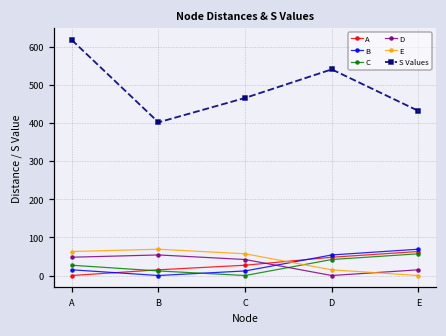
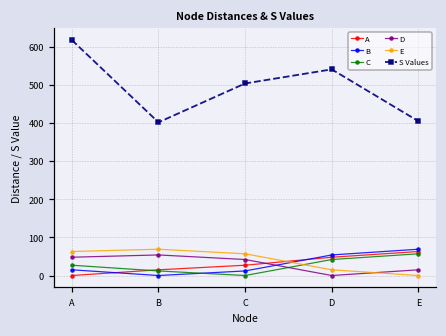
  {
    "A": {
      "A": 0,
      "C": 30
    },
    "B": {
      "A": 20,
      "B": 0,
      "C": 10
    },
    "C": {
      "A": 30,
      "C": 0
    },
    "D": {
      "A": 50,
      "B": 50,
      "C": 40,
      "D": 0,
      "E": 20
    },
    "E": {
      "A": 60,
      "B": 70,
      "C": 60,
      "D": 20,
      "E": 0
    },
    "S Values": {
      "A": 620,
      "B": 400,
-     "C": 470,
+     "C": 500,
      "D": 540,
-     "E": 430
+     "E": 410
    }
  }
